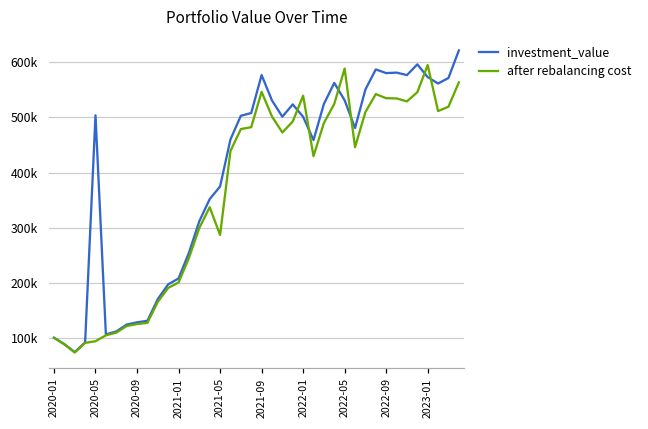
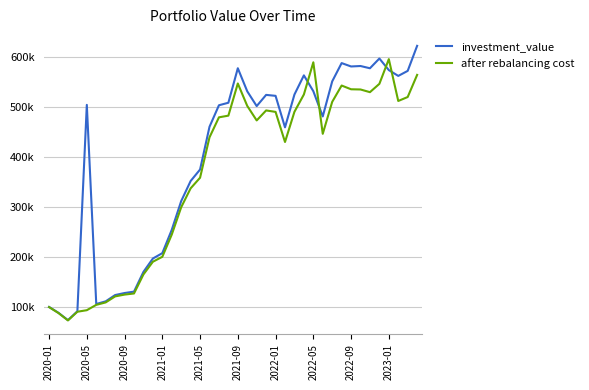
  {
    "investment_value": {
      "2020-05": 500000,
      "2021-01": 210000,
      "2021-05": 370000,
      "2021-09": 580000,
-     "2022-01": 500000,
+     "2022-01": 520000,
      "2022-05": 530000,
      "2022-09": 580000,
      "2023-01": 570000
    },
    "after rebalancing cost": {
      "2020-05": 90000,
      "2021-01": 200000,
-     "2021-05": 290000,
+     "2021-05": 360000,
      "2021-09": 550000,
-     "2022-01": 540000,
+     "2022-01": 490000,
      "2022-05": 590000,
      "2022-09": 530000,
      "2023-01": 590000
    }
  }
